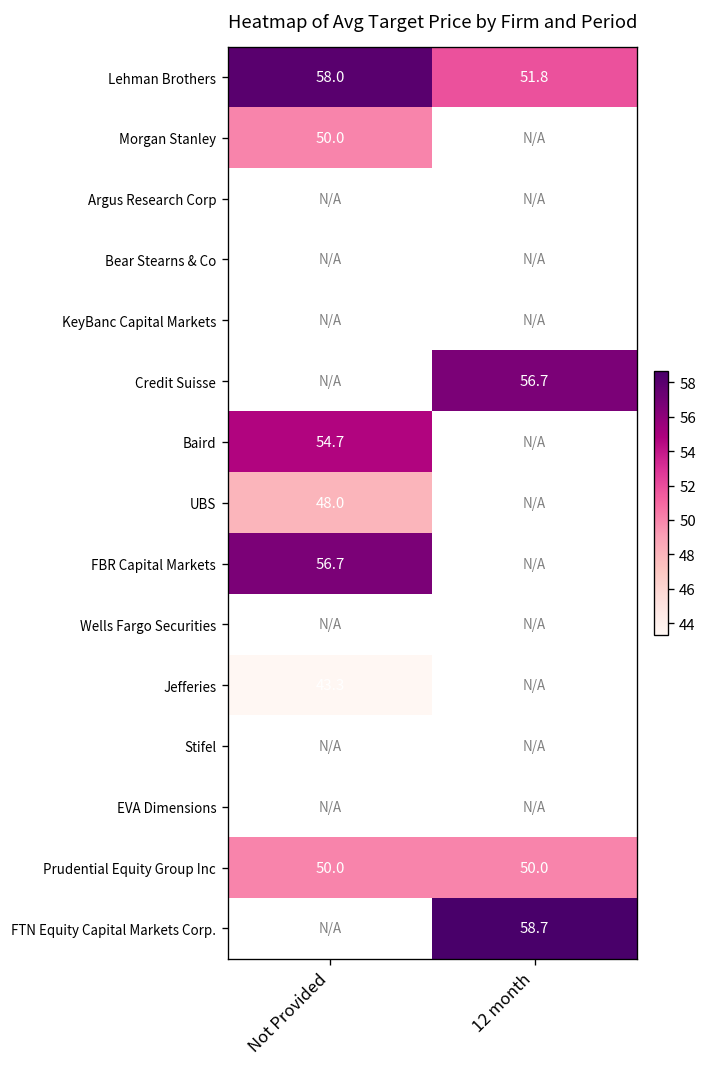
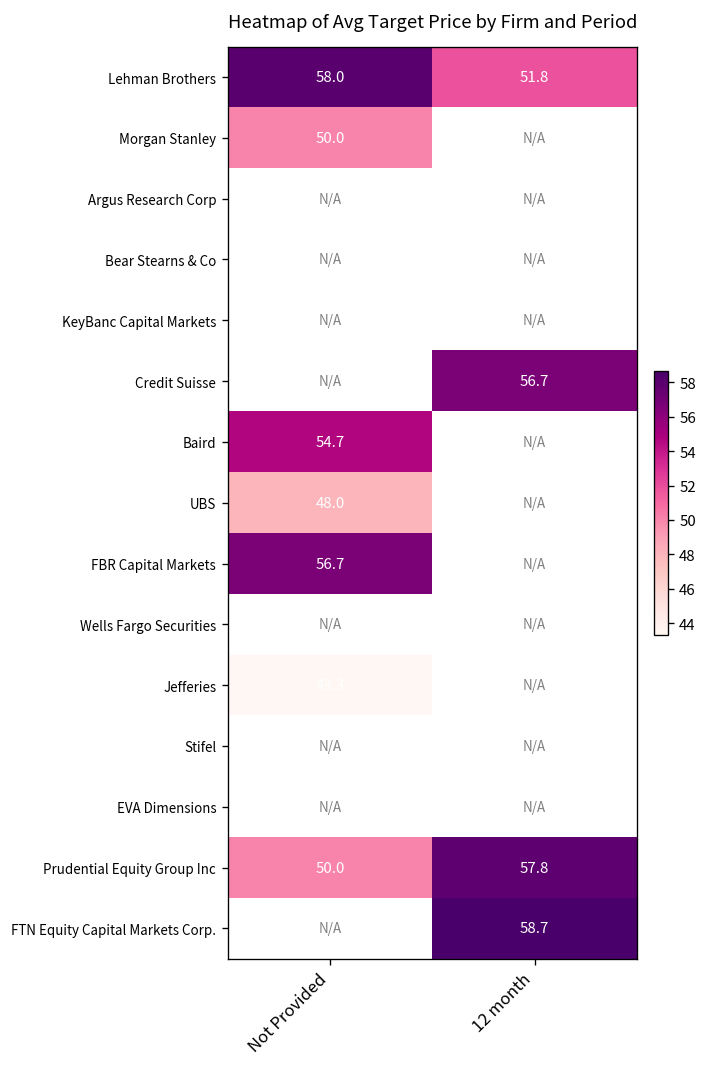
  {
    "Lehman Brothers": {
      "Not Provided": 58.0,
      "12 month": 51.8
    },
    "Morgan Stanley": {
      "Not Provided": 50.0
    },
    "Credit Suisse": {
      "12 month": 56.7
    },
    "Baird": {
      "Not Provided": 54.7
    },
    "UBS": {
      "Not Provided": 48.0
    },
    "FBR Capital Markets": {
      "Not Provided": 56.7
    },
    "Prudential Equity Group Inc": {
      "Not Provided": 50.0,
-     "12 month": 50.0
+     "12 month": 57.8
    },
    "FTN Equity Capital Markets Corp.": {
      "12 month": 58.7
    }
  }
